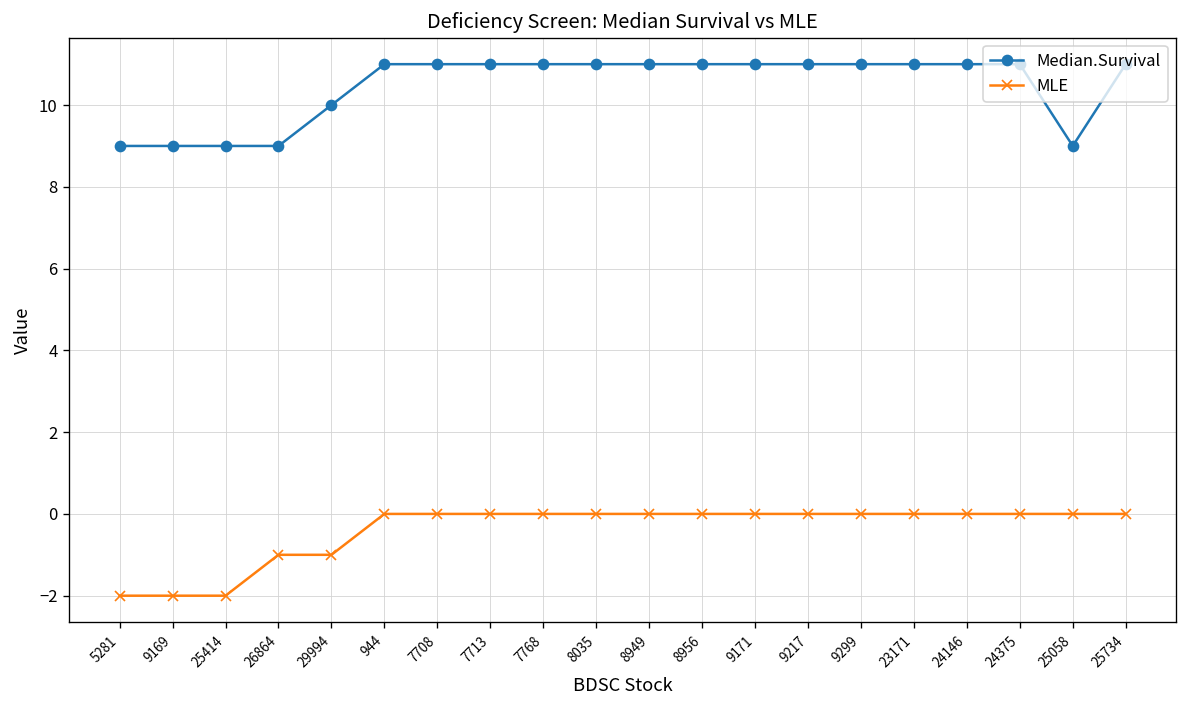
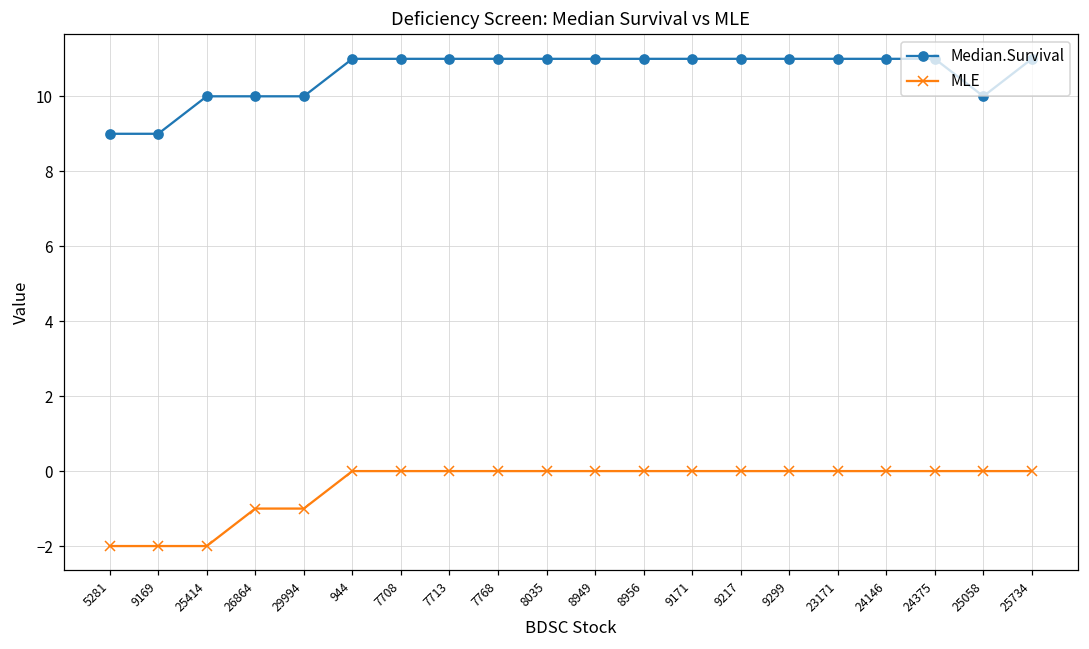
  {
    "Median.Survival": {
      "5281": 9,
      "9169": 9,
-     "25414": 9,
-     "26864": 9,
+     "25414": 10,
+     "26864": 10,
      "29994": 10,
      "944": 11,
      "7708": 11,
      "7713": 11,
      "7768": 11,
      "8035": 11,
      "8949": 11,
      "8956": 11,
      "9171": 11,
      "9217": 11,
      "9299": 11,
      "23171": 11,
      "24146": 11,
-     "25058": 9
+     "25058": 10
    },
    "MLE": {
      "5281": -2,
      "9169": -2,
      "25414": -2,
      "26864": -1,
      "29994": -1,
      "944": 0,
      "7708": 0,
      "7713": 0,
      "7768": 0,
      "8035": 0,
      "8949": 0,
      "8956": 0,
      "9171": 0,
      "9217": 0,
      "9299": 0,
      "23171": 0,
      "24146": 0,
      "24375": 0,
      "25058": 0,
      "25734": 0
    }
  }
